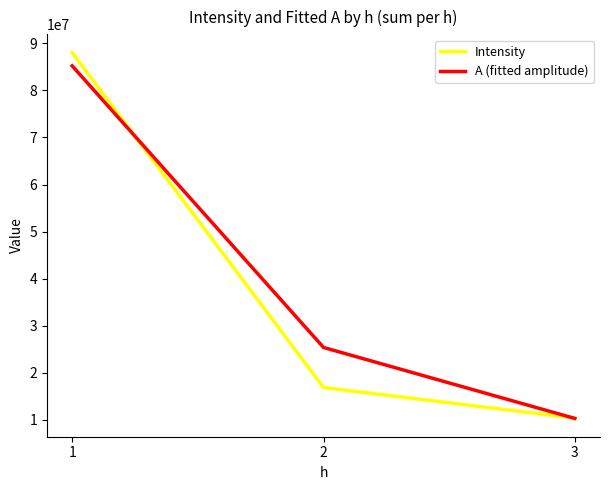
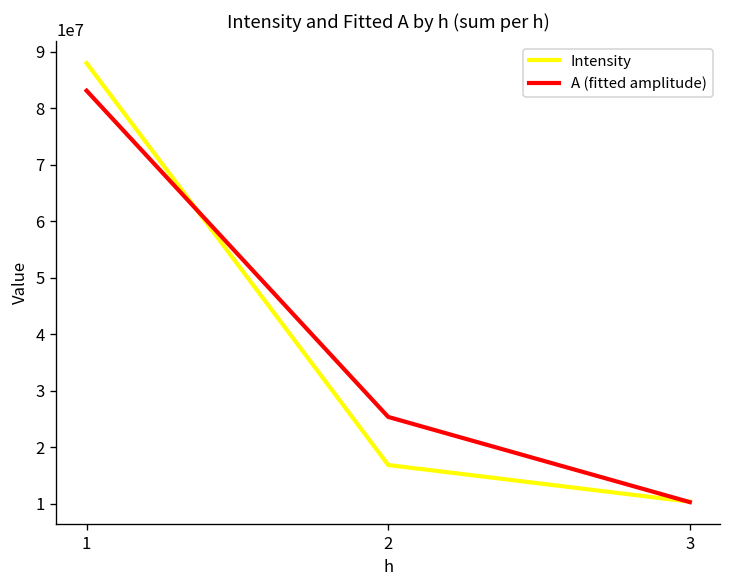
  {
    "Intensity": {
      "1": 88000000,
      "2": 17000000
    },
    "A (fitted amplitude)": {
-     "1": 85000000,
+     "1": 83000000,
      "2": 25000000
    }
  }
